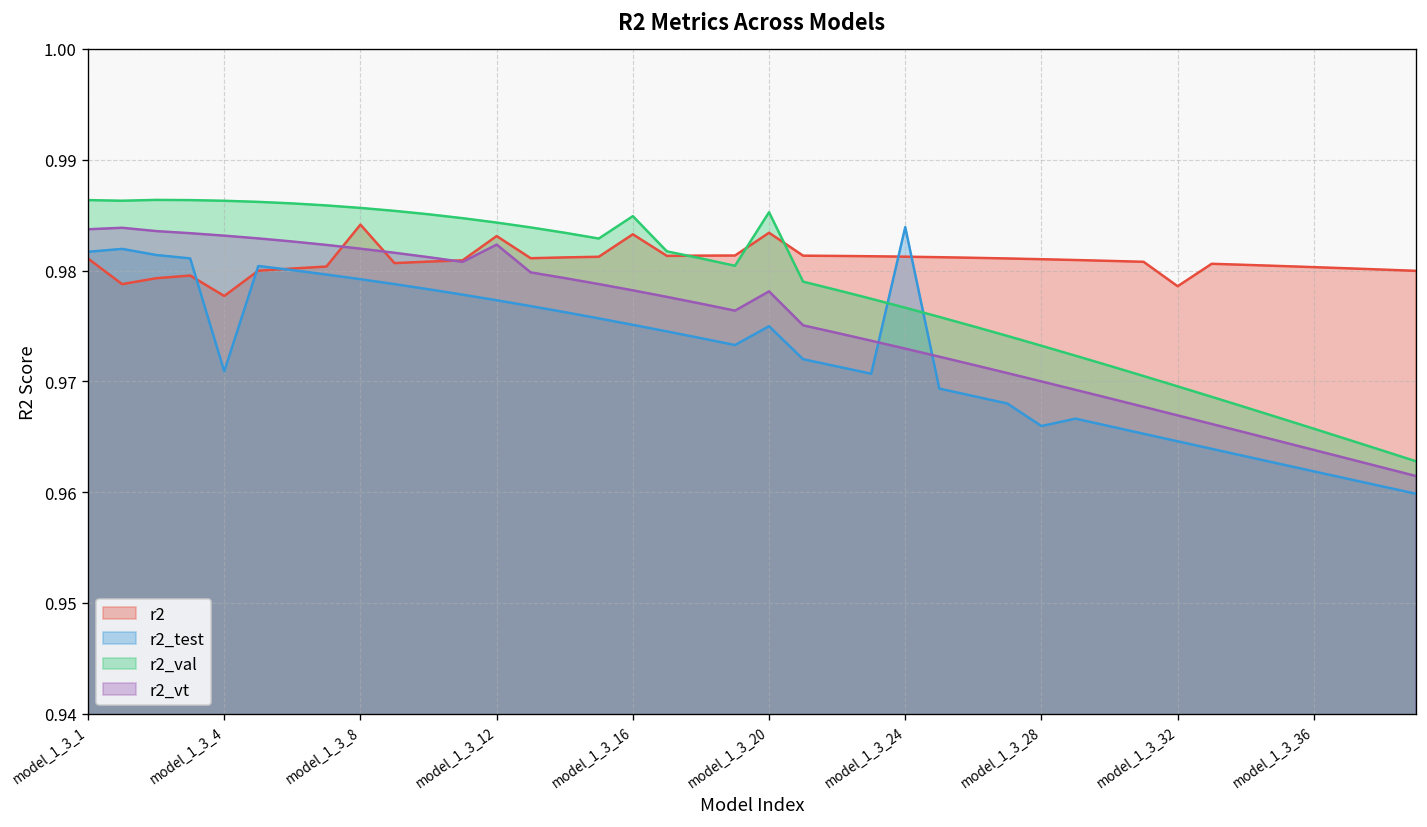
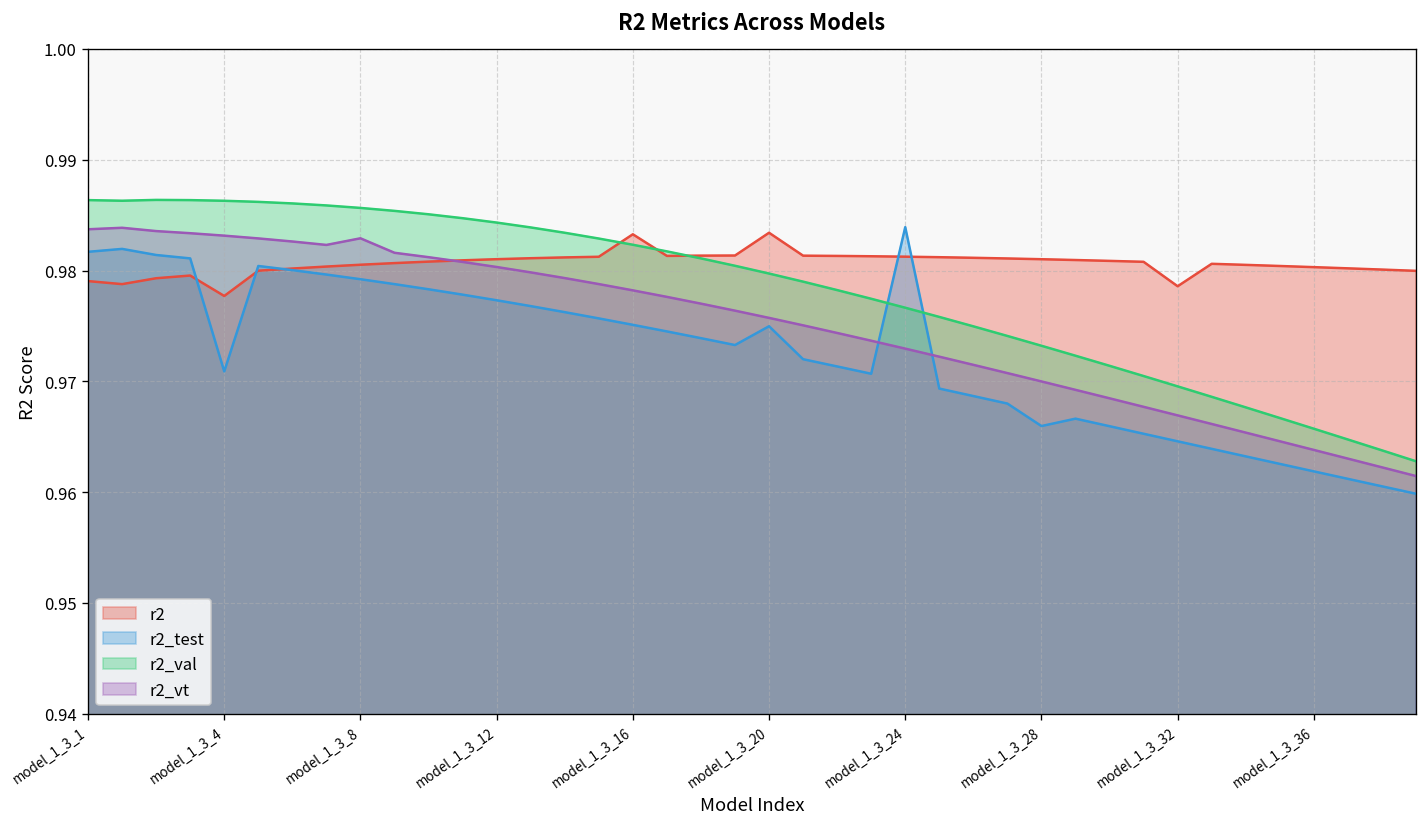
  {
    "r2": {
-     "model_1_3_1": 0.981,
+     "model_1_3_1": 0.979,
      "model_1_3_4": 0.978,
-     "model_1_3_8": 0.984,
-     "model_1_3_12": 0.983,
+     "model_1_3_8": 0.981,
+     "model_1_3_12": 0.981,
      "model_1_3_16": 0.983,
      "model_1_3_20": 0.983,
      "model_1_3_24": 0.981,
      "model_1_3_28": 0.981,
      "model_1_3_32": 0.979,
      "model_1_3_36": 0.980
    },
    "r2_test": {
      "model_1_3_1": 0.982,
      "model_1_3_4": 0.971,
      "model_1_3_8": 0.979,
      "model_1_3_12": 0.977,
      "model_1_3_16": 0.975,
      "model_1_3_20": 0.975,
      "model_1_3_24": 0.984,
      "model_1_3_28": 0.966,
      "model_1_3_32": 0.965,
      "model_1_3_36": 0.962
    },
    "r2_val": {
      "model_1_3_1": 0.986,
      "model_1_3_4": 0.986,
      "model_1_3_8": 0.986,
      "model_1_3_12": 0.984,
-     "model_1_3_16": 0.985,
-     "model_1_3_20": 0.985,
+     "model_1_3_16": 0.982,
+     "model_1_3_20": 0.980,
      "model_1_3_24": 0.977,
      "model_1_3_28": 0.973,
      "model_1_3_32": 0.970,
      "model_1_3_36": 0.966
    },
    "r2_vt": {
      "model_1_3_1": 0.984,
      "model_1_3_4": 0.983,
-     "model_1_3_8": 0.982,
-     "model_1_3_12": 0.982,
+     "model_1_3_8": 0.983,
+     "model_1_3_12": 0.980,
      "model_1_3_16": 0.978,
-     "model_1_3_20": 0.978,
+     "model_1_3_20": 0.976,
      "model_1_3_24": 0.973,
      "model_1_3_28": 0.970,
      "model_1_3_32": 0.967,
      "model_1_3_36": 0.964
    }
  }
